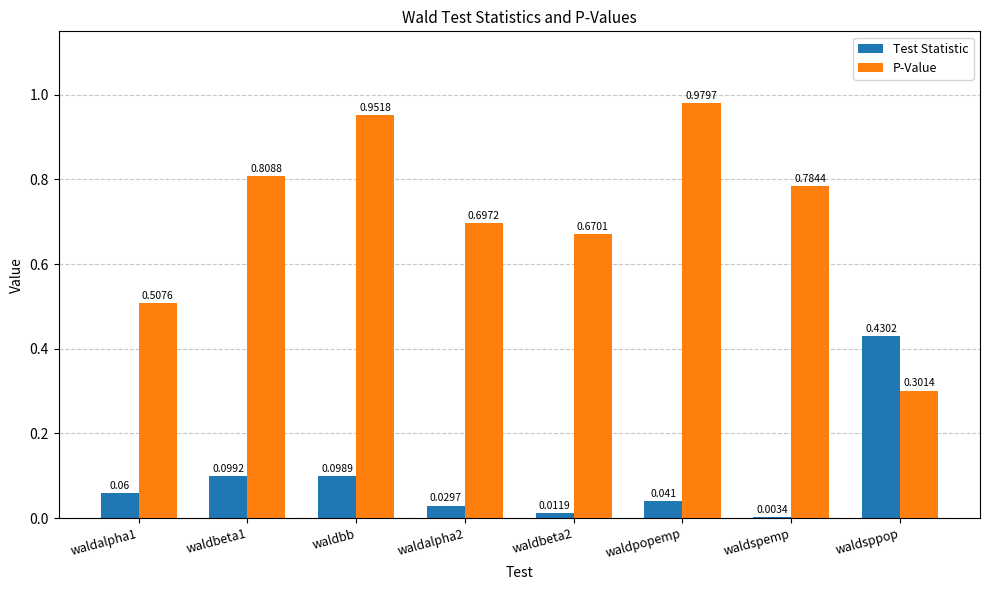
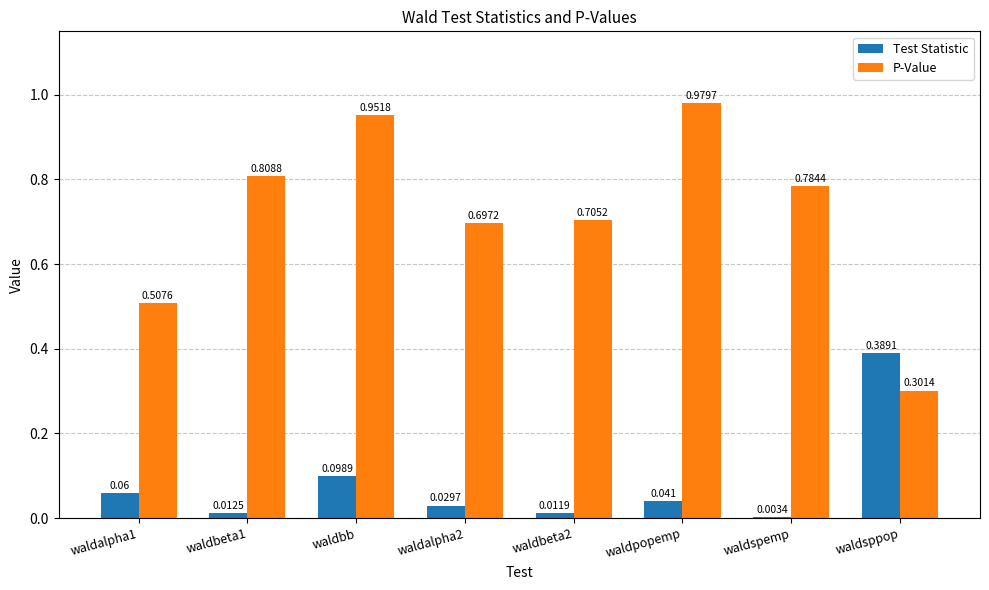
  {
    "Test Statistic": {
      "waldalpha1": 0.06,
-     "waldbeta1": 0.0992,
+     "waldbeta1": 0.0125,
      "waldbb": 0.0989,
      "waldalpha2": 0.0297,
      "waldbeta2": 0.0119,
      "waldpopemp": 0.041,
      "waldspemp": 0.0034,
-     "waldsppop": 0.4302
+     "waldsppop": 0.3891
    },
    "P-Value": {
      "waldalpha1": 0.5076,
      "waldbeta1": 0.8088,
      "waldbb": 0.9518,
      "waldalpha2": 0.6972,
-     "waldbeta2": 0.6701,
+     "waldbeta2": 0.7052,
      "waldpopemp": 0.9797,
      "waldspemp": 0.7844,
      "waldsppop": 0.3014
    }
  }
